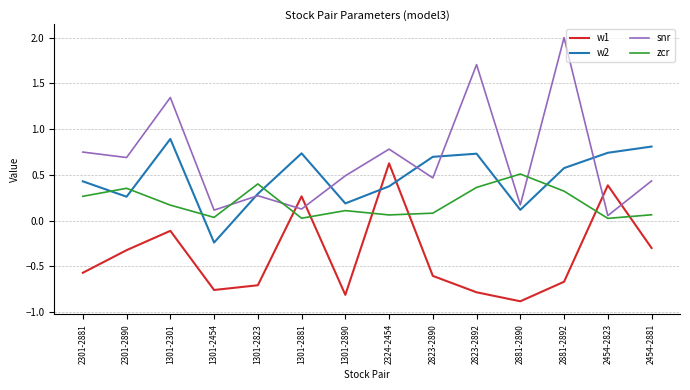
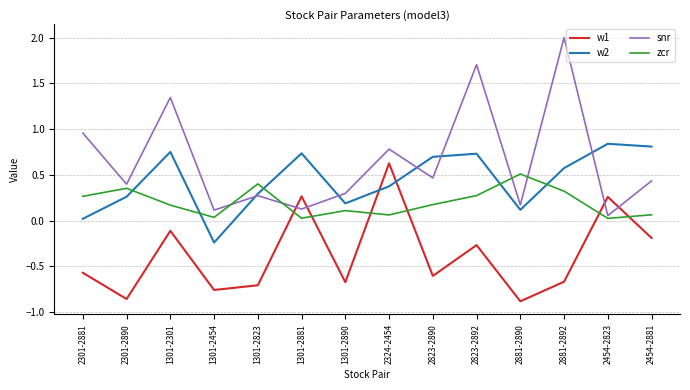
  {
    "w1": {
      "2301-2881": -0.6,
-     "2301-2890": -0.3,
+     "2301-2890": -0.9,
      "1301-2301": -0.1,
      "1301-2454": -0.8,
      "1301-2823": -0.7,
      "1301-2881": 0.3,
-     "1301-2890": -0.8,
+     "1301-2890": -0.7,
      "2324-2454": 0.6,
      "2823-2890": -0.6,
-     "2823-2892": -0.8,
+     "2823-2892": -0.3,
      "2881-2890": -0.9,
      "2881-2892": -0.7,
-     "2454-2823": 0.4,
-     "2454-2881": -0.3
+     "2454-2823": 0.3,
+     "2454-2881": -0.2
    },
    "w2": {
-     "2301-2881": 0.4,
+     "2301-2881": 0.0,
      "2301-2890": 0.3,
-     "1301-2301": 0.9,
+     "1301-2301": 0.8,
      "1301-2454": -0.2,
      "1301-2881": 0.7,
      "1301-2890": 0.2,
      "2324-2454": 0.4,
      "2823-2890": 0.7,
      "2823-2892": 0.7,
      "2881-2890": 0.1,
      "2881-2892": 0.6,
-     "2454-2823": 0.7,
+     "2454-2823": 0.8,
      "2454-2881": 0.8
    },
    "snr": {
-     "2301-2881": 0.7,
-     "2301-2890": 0.7,
+     "2301-2881": 1.0,
+     "2301-2890": 0.4,
      "1301-2301": 1.3,
      "1301-2454": 0.1,
      "1301-2881": 0.1,
-     "1301-2890": 0.5,
+     "1301-2890": 0.3,
      "2324-2454": 0.8,
      "2823-2890": 0.5,
      "2823-2892": 1.7,
      "2881-2890": 0.2,
      "2881-2892": 2.0,
      "2454-2823": 0.1,
      "2454-2881": 0.4
    },
    "zcr": {
      "2301-2881": 0.3,
      "2301-2890": 0.4,
      "1301-2301": 0.2,
      "1301-2454": 0.0,
      "1301-2823": 0.4,
      "1301-2881": 0.0,
      "1301-2890": 0.1,
      "2324-2454": 0.1,
-     "2823-2890": 0.1,
-     "2823-2892": 0.4,
+     "2823-2890": 0.2,
+     "2823-2892": 0.3,
      "2881-2890": 0.5,
      "2881-2892": 0.3,
      "2454-2823": 0.0,
      "2454-2881": 0.1
    }
  }
